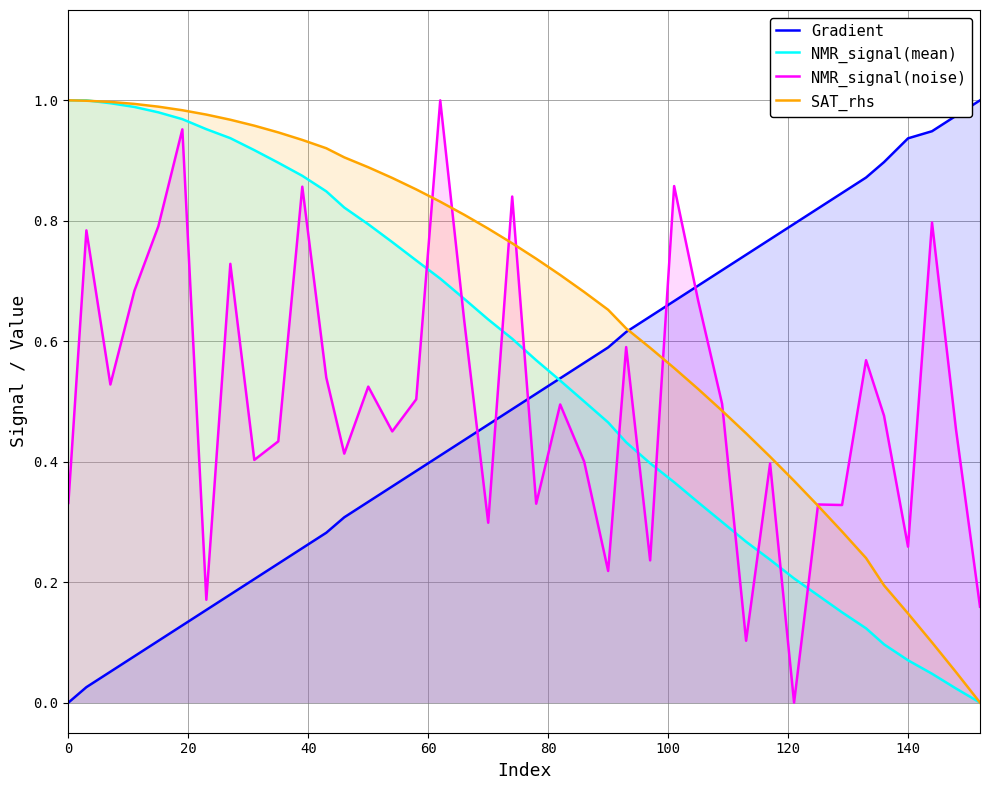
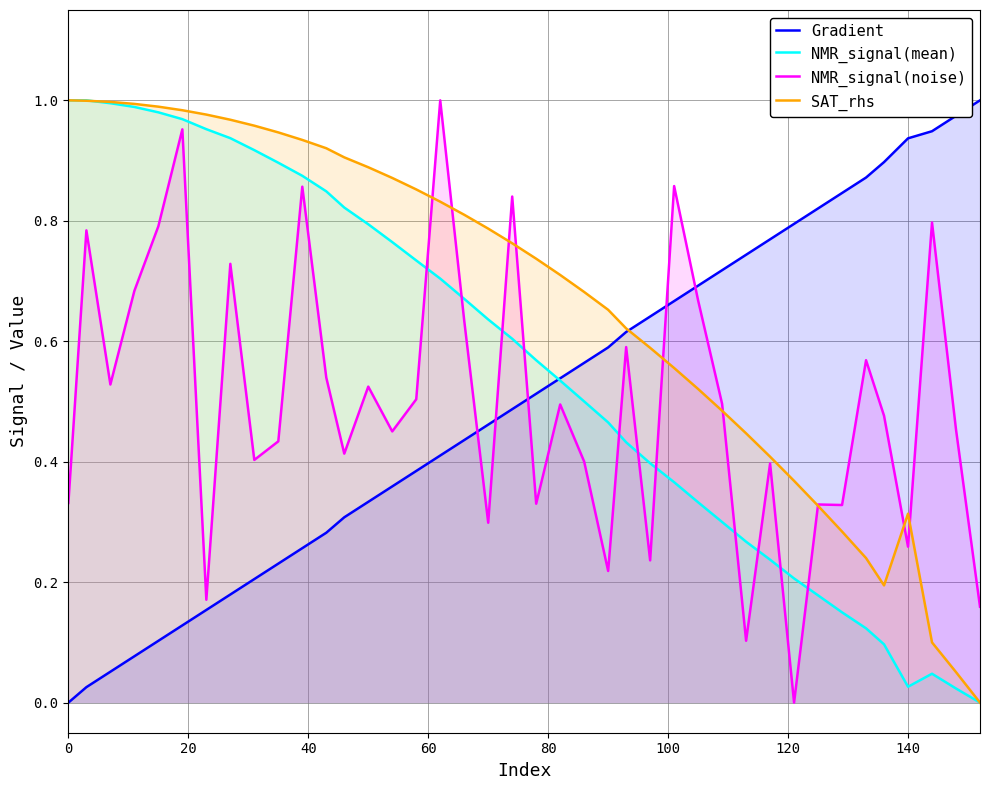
  {
    "Gradient": {
      "0": 0.00,
      "140": 0.94
    },
    "NMR_signal(mean)": {
-     "140": 0.07
+     "140": 0.03
    },
    "NMR_signal(noise)": {
      "0": 0.33,
      "140": 0.26
    },
    "SAT_rhs": {
-     "140": 0.15
+     "140": 0.31
    }
  }
